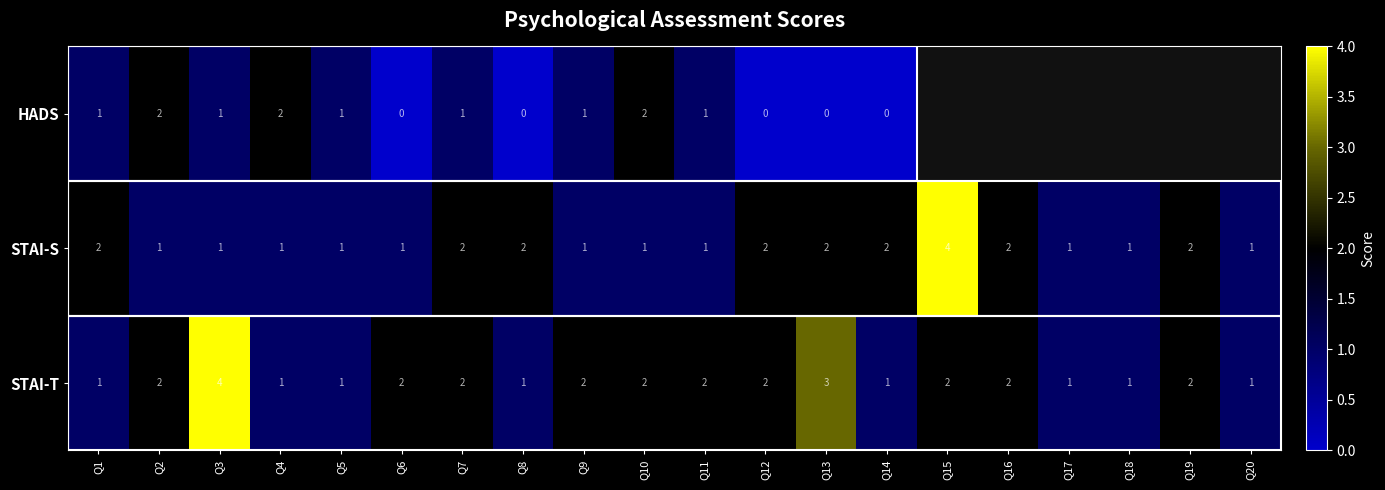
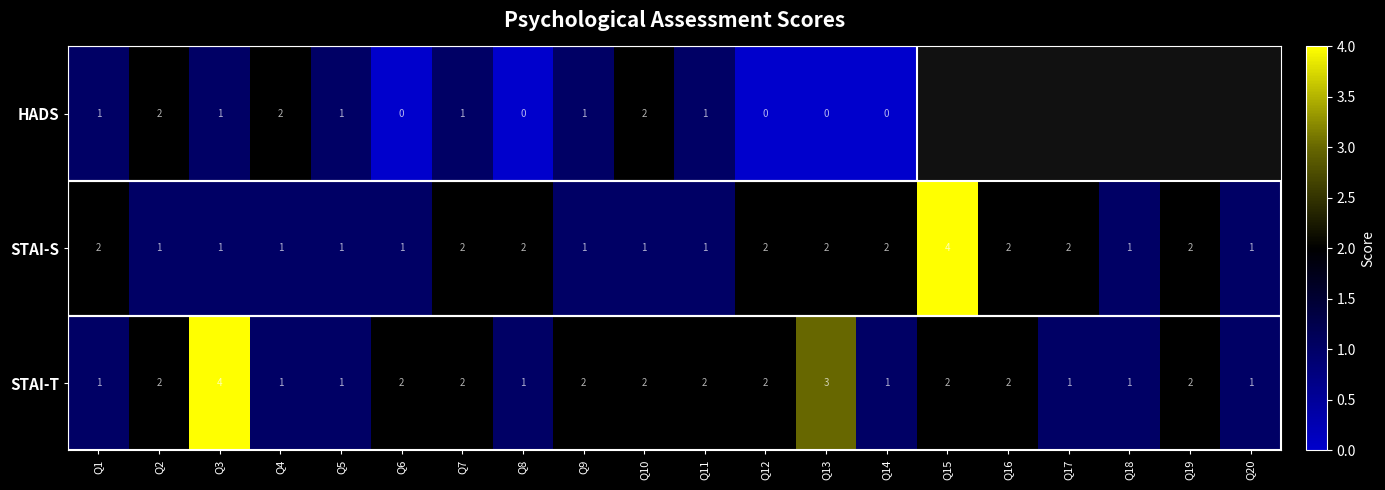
  {
    "HADS": {
      "Q1": 1,
      "Q2": 2,
      "Q3": 1,
      "Q4": 2,
      "Q5": 1,
      "Q6": 0,
      "Q7": 1,
      "Q8": 0,
      "Q9": 1,
      "Q10": 2,
      "Q11": 1,
      "Q12": 0,
      "Q13": 0,
      "Q14": 0
    },
    "STAI-S": {
      "Q1": 2,
      "Q2": 1,
      "Q3": 1,
      "Q4": 1,
      "Q5": 1,
      "Q6": 1,
      "Q7": 2,
      "Q8": 2,
      "Q9": 1,
      "Q10": 1,
      "Q11": 1,
      "Q12": 2,
      "Q13": 2,
      "Q14": 2,
      "Q15": 4,
      "Q16": 2,
-     "Q17": 1,
+     "Q17": 2,
      "Q18": 1,
      "Q19": 2,
      "Q20": 1
    },
    "STAI-T": {
      "Q1": 1,
      "Q2": 2,
      "Q3": 4,
      "Q4": 1,
      "Q5": 1,
      "Q6": 2,
      "Q7": 2,
      "Q8": 1,
      "Q9": 2,
      "Q10": 2,
      "Q11": 2,
      "Q12": 2,
      "Q13": 3,
      "Q14": 1,
      "Q15": 2,
      "Q16": 2,
      "Q17": 1,
      "Q18": 1,
      "Q19": 2,
      "Q20": 1
    }
  }
